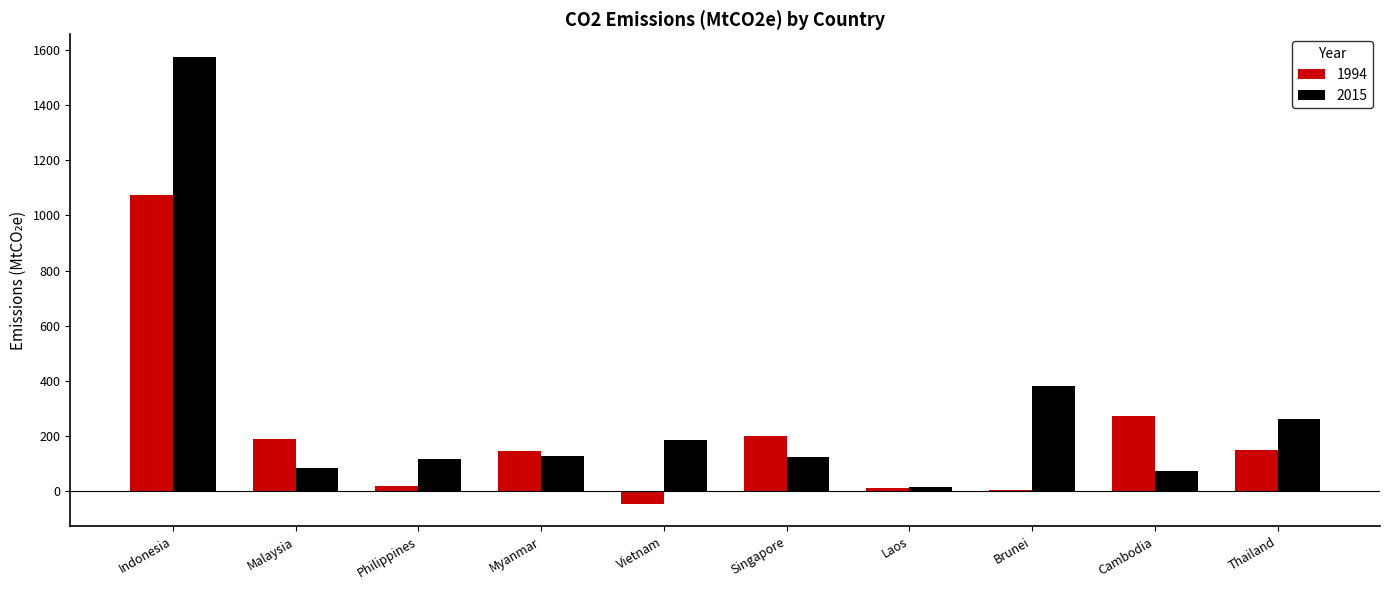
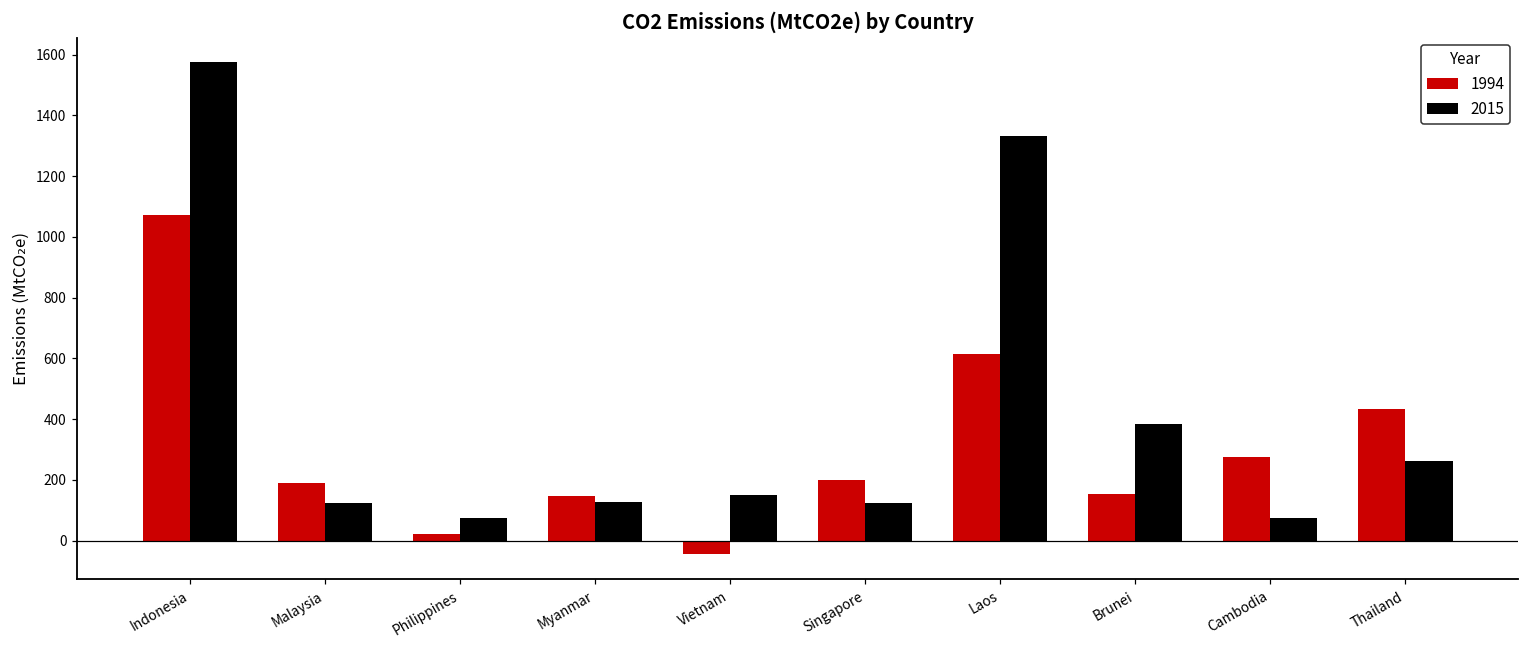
  {
    "1994": {
      "Indonesia": 1070,
      "Malaysia": 190,
      "Philippines": 20,
      "Myanmar": 150,
      "Vietnam": -50,
      "Singapore": 200,
-     "Laos": 10,
-     "Brunei": 10,
+     "Laos": 610,
+     "Brunei": 150,
      "Cambodia": 270,
-     "Thailand": 150
+     "Thailand": 430
    },
    "2015": {
      "Indonesia": 1570,
-     "Malaysia": 90,
-     "Philippines": 120,
+     "Malaysia": 120,
+     "Philippines": 70,
      "Myanmar": 130,
-     "Vietnam": 190,
+     "Vietnam": 150,
      "Singapore": 120,
-     "Laos": 20,
+     "Laos": 1330,
      "Brunei": 380,
      "Cambodia": 70,
      "Thailand": 260
    }
  }
